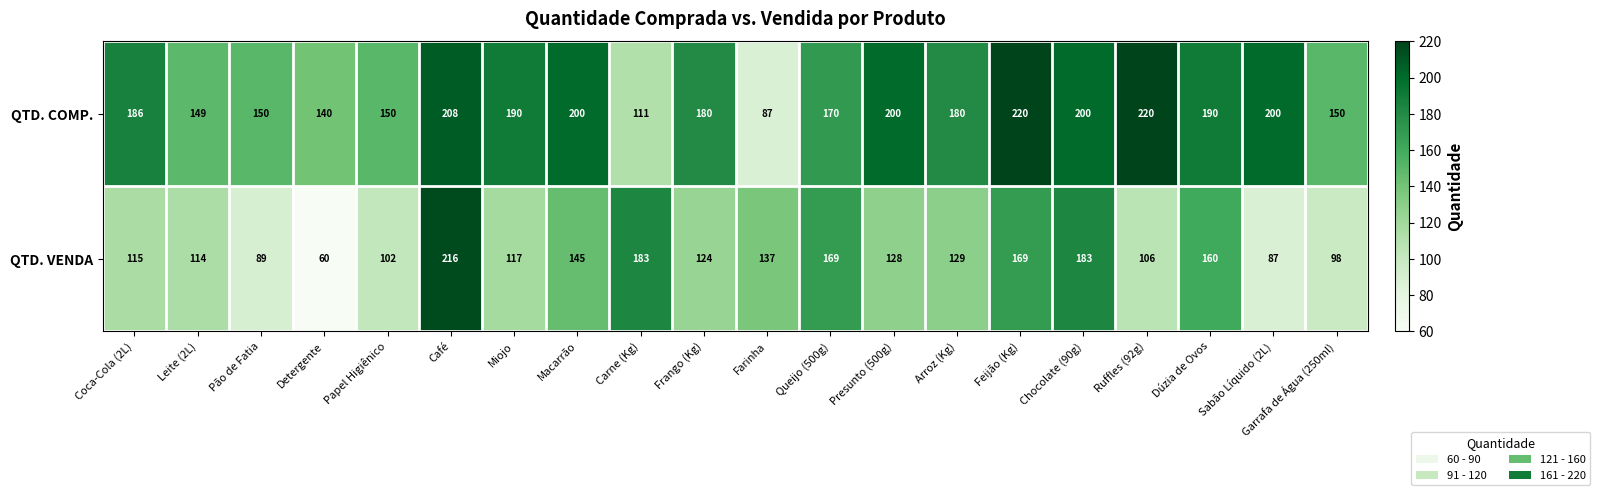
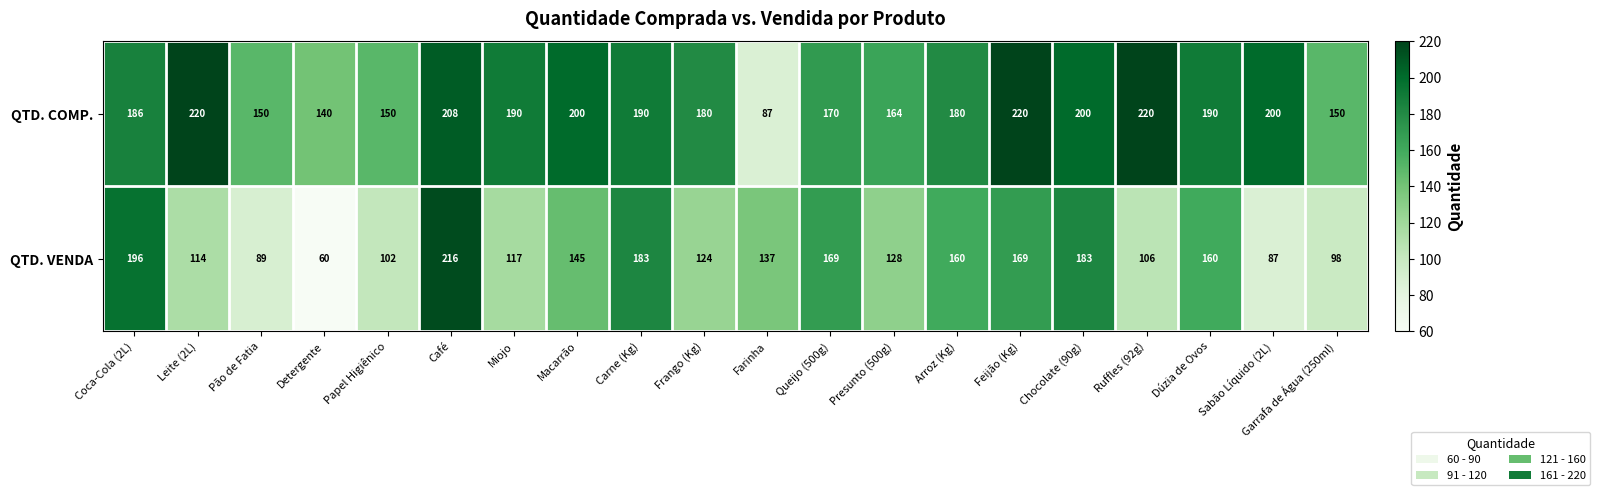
  {
    "QTD. COMP.": {
      "Coca-Cola (2L)": 186,
-     "Leite (2L)": 149,
+     "Leite (2L)": 220,
      "Pão de Fatia": 150,
      "Detergente": 140,
      "Papel Higiênico": 150,
      "Café": 208,
      "Miojo": 190,
      "Macarrão": 200,
-     "Carne (Kg)": 111,
+     "Carne (Kg)": 190,
      "Frango (Kg)": 180,
      "Farinha": 87,
      "Queijo (500g)": 170,
-     "Presunto (500g)": 200,
+     "Presunto (500g)": 164,
      "Arroz (Kg)": 180,
      "Feijão (Kg)": 220,
      "Chocolate (90g)": 200,
      "Ruffles (92g)": 220,
      "Dúzia de Ovos": 190,
      "Sabão Líquido (2L)": 200,
      "Garrafa de Água (250ml)": 150
    },
    "QTD. VENDA": {
-     "Coca-Cola (2L)": 115,
+     "Coca-Cola (2L)": 196,
      "Leite (2L)": 114,
      "Pão de Fatia": 89,
      "Detergente": 60,
      "Papel Higiênico": 102,
      "Café": 216,
      "Miojo": 117,
      "Macarrão": 145,
      "Carne (Kg)": 183,
      "Frango (Kg)": 124,
      "Farinha": 137,
      "Queijo (500g)": 169,
      "Presunto (500g)": 128,
-     "Arroz (Kg)": 129,
+     "Arroz (Kg)": 160,
      "Feijão (Kg)": 169,
      "Chocolate (90g)": 183,
      "Ruffles (92g)": 106,
      "Dúzia de Ovos": 160,
      "Sabão Líquido (2L)": 87,
      "Garrafa de Água (250ml)": 98
    }
  }
